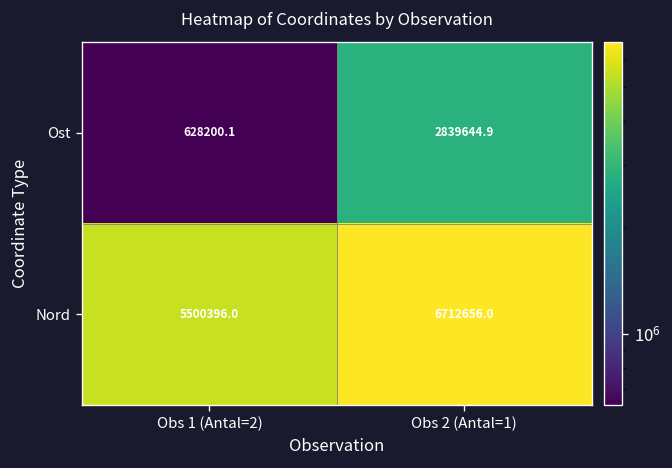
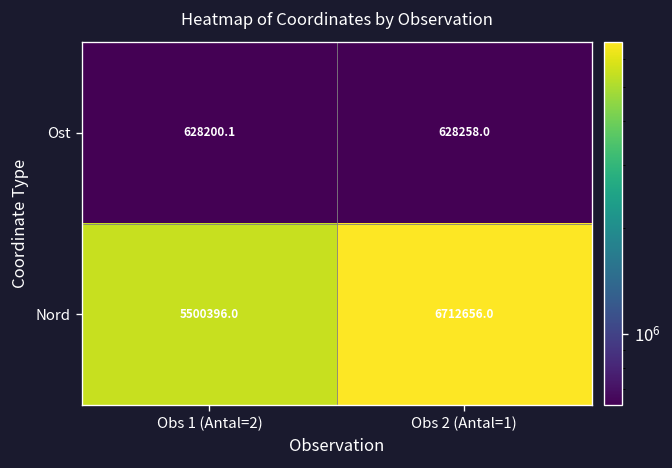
  {
    "Ost": {
      "Obs 1 (Antal=2)": 628200.1,
-     "Obs 2 (Antal=1)": 2839644.9
+     "Obs 2 (Antal=1)": 628258.0
    },
    "Nord": {
      "Obs 1 (Antal=2)": 5500396.0,
      "Obs 2 (Antal=1)": 6712656.0
    }
  }
